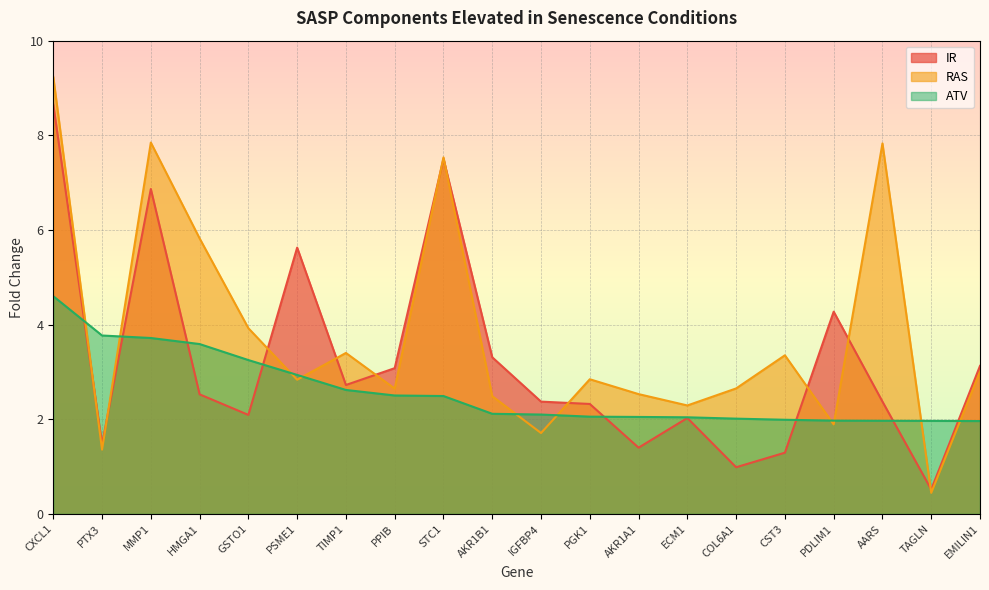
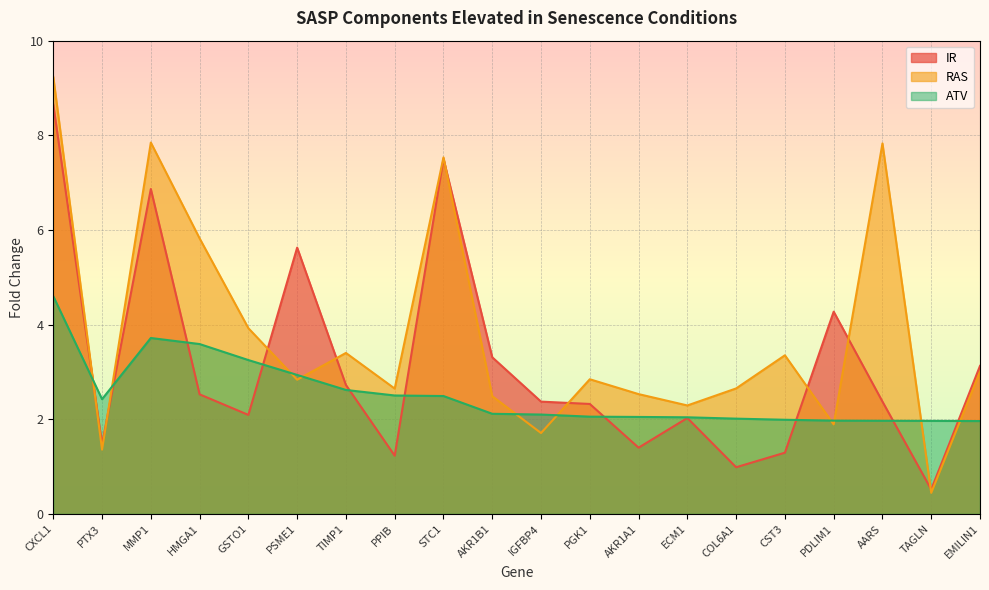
  {
    "IR": {
      "CXCL1": 8.6,
      "PTX3": 1.5,
      "MMP1": 6.9,
      "HMGA1": 2.5,
      "GSTO1": 2.1,
      "PSME1": 5.6,
      "TIMP1": 2.7,
-     "PPIB": 3.1,
+     "PPIB": 1.2,
      "AKR1B1": 3.3,
      "IGFBP4": 2.4,
      "PGK1": 2.3,
      "AKR1A1": 1.4,
      "COL6A1": 1.0,
      "CST3": 1.3,
      "PDLIM1": 4.3,
      "AARS": 2.4,
      "TAGLN": 0.5,
      "EMILIN1": 3.1
    },
    "RAS": {
      "CXCL1": 9.2,
      "PTX3": 1.4,
      "MMP1": 7.8,
      "HMGA1": 5.8,
      "GSTO1": 3.9,
      "PSME1": 2.8,
      "TIMP1": 3.4,
      "PPIB": 2.6,
      "AKR1B1": 2.5,
      "IGFBP4": 1.7,
      "PGK1": 2.8,
      "AKR1A1": 2.5,
      "ECM1": 2.3,
      "COL6A1": 2.7,
      "CST3": 3.4,
      "PDLIM1": 1.9,
      "AARS": 7.8,
      "TAGLN": 0.4,
      "EMILIN1": 3.0
    },
    "ATV": {
      "CXCL1": 4.6,
-     "PTX3": 3.8,
+     "PTX3": 2.4,
      "MMP1": 3.7,
      "HMGA1": 3.6,
      "GSTO1": 3.3,
      "PSME1": 2.9,
      "TIMP1": 2.6,
      "PPIB": 2.5,
      "STC1": 2.5,
      "AKR1B1": 2.1,
      "IGFBP4": 2.1,
      "PGK1": 2.1,
      "AKR1A1": 2.0,
      "COL6A1": 2.0,
      "CST3": 2.0,
      "PDLIM1": 2.0,
      "AARS": 2.0,
      "TAGLN": 2.0,
      "EMILIN1": 2.0
    }
  }
